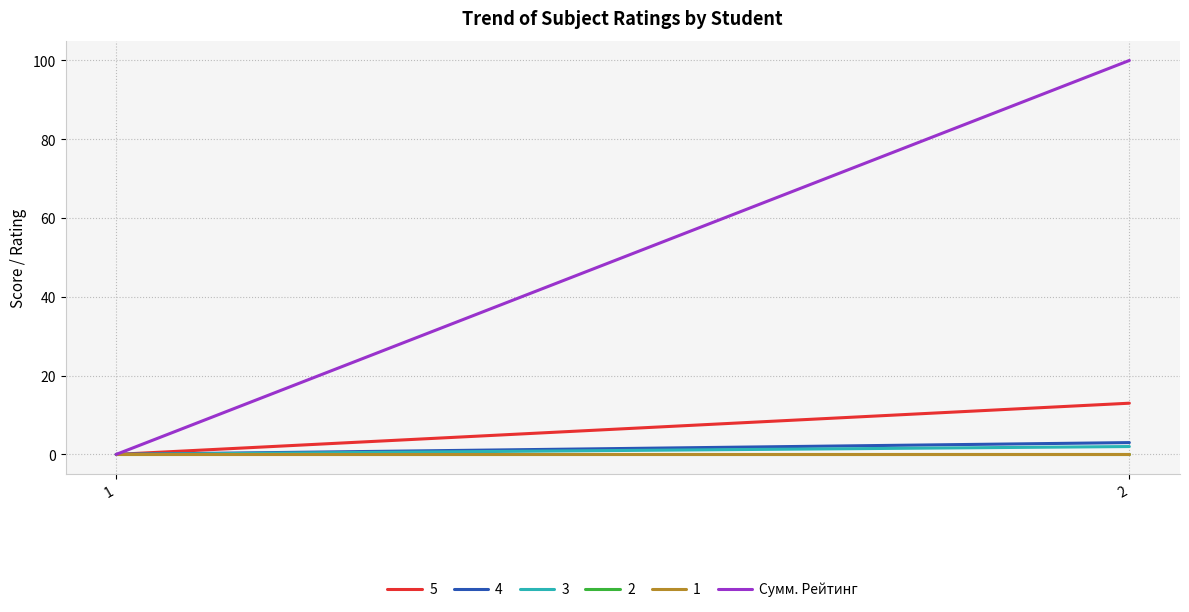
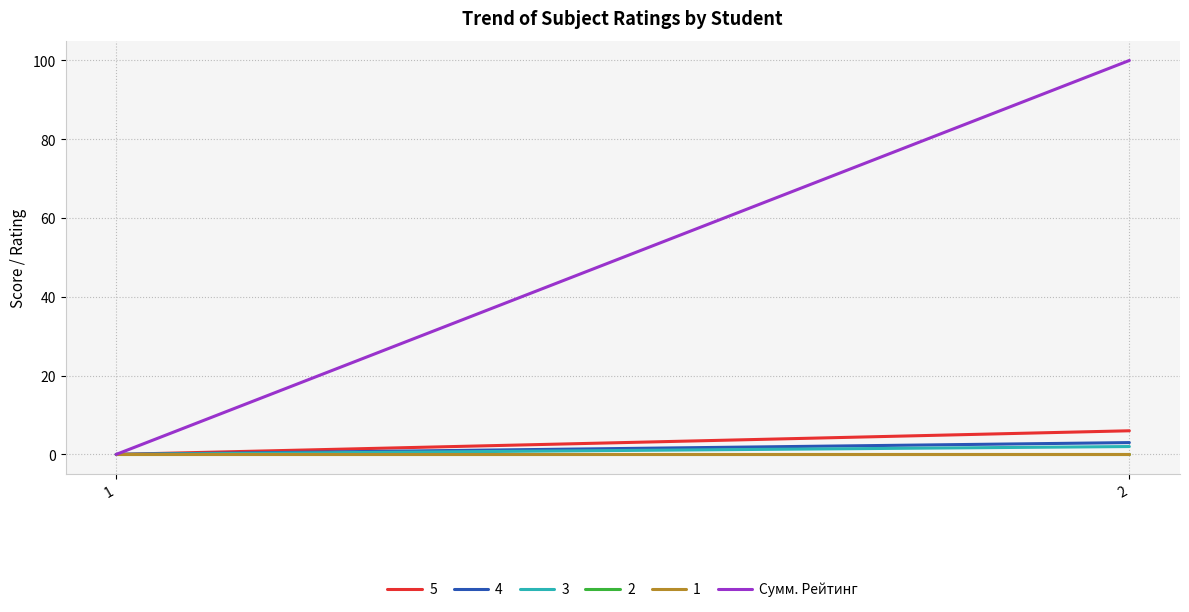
  {
    "5": {
-     "2": 13
+     "2": 6
    },
    "4": {
      "2": 3
    },
    "3": {
      "2": 2
    },
    "1": {
      "2": 0
    },
    "Сумм. Рейтинг": {
      "2": 100
    }
  }
